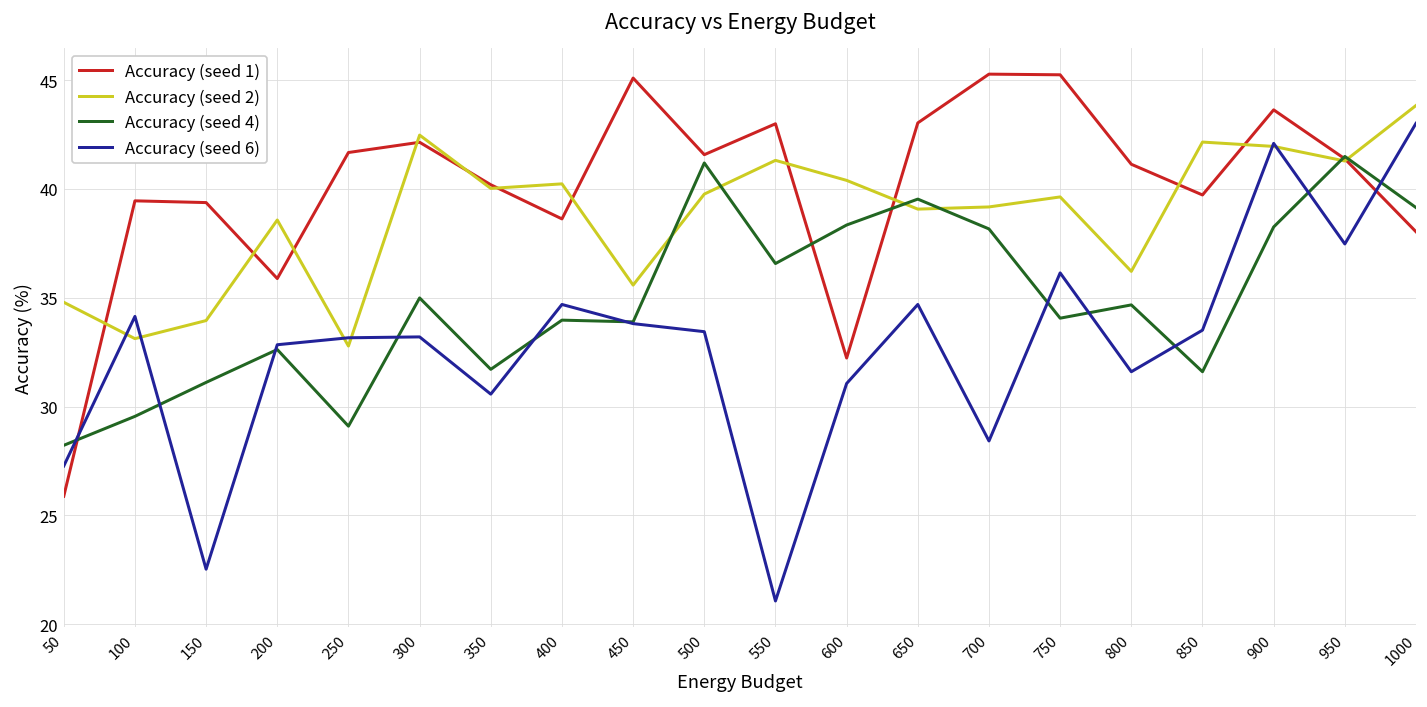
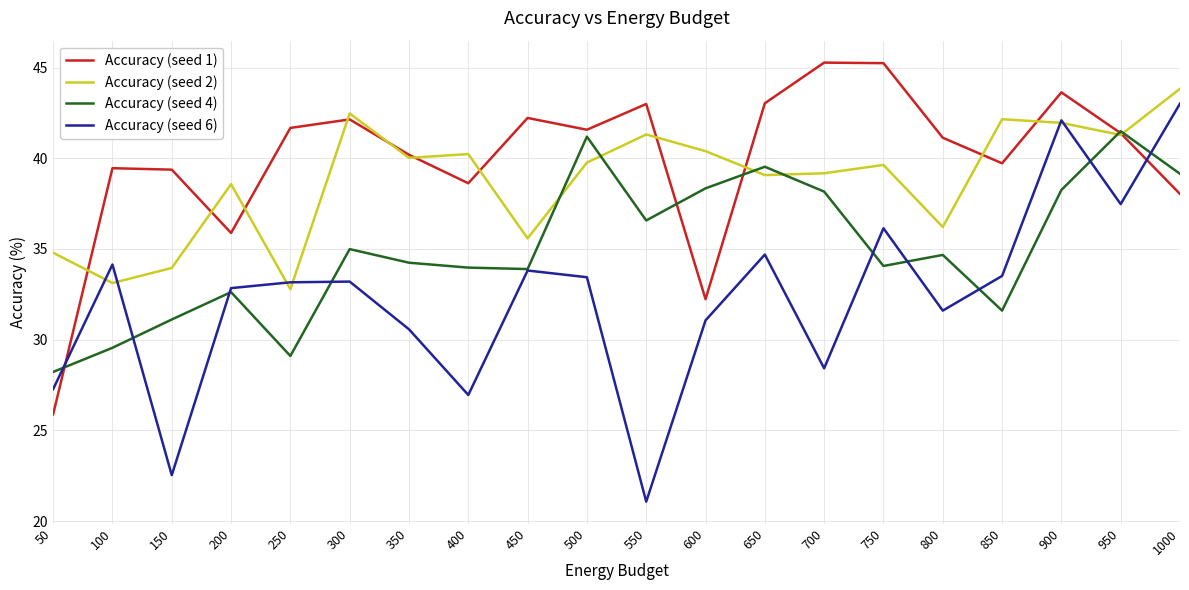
  {
    "Accuracy (seed 1)": {
      "50": 25.9,
      "100": 39.5,
      "150": 39.4,
      "200": 35.9,
      "250": 41.7,
      "300": 42.1,
      "350": 40.2,
      "400": 38.6,
-     "450": 45.1,
+     "450": 42.2,
      "500": 41.6,
      "550": 43.0,
      "600": 32.2,
      "650": 43.0,
      "700": 45.3,
      "750": 45.2,
      "800": 41.1,
      "850": 39.7,
      "900": 43.6,
      "1000": 38.0
    },
    "Accuracy (seed 2)": {
      "50": 34.8,
      "100": 33.1,
      "150": 34.0,
      "200": 38.6,
      "250": 32.8,
      "300": 42.5,
      "350": 40.0,
      "400": 40.2,
      "450": 35.6,
      "500": 39.8,
      "550": 41.3,
      "600": 40.4,
      "650": 39.1,
      "700": 39.2,
      "750": 39.6,
      "800": 36.2,
      "850": 42.2,
      "1000": 43.8
    },
    "Accuracy (seed 4)": {
      "50": 28.2,
      "100": 29.6,
      "150": 31.1,
      "200": 32.6,
      "250": 29.1,
      "300": 35.0,
-     "350": 31.7,
+     "350": 34.2,
      "400": 34.0,
      "500": 41.2,
      "550": 36.6,
      "600": 38.3,
      "650": 39.5,
      "700": 38.2,
      "750": 34.1,
      "800": 34.7,
      "850": 31.6,
      "900": 38.3,
      "1000": 39.1
    },
    "Accuracy (seed 6)": {
      "50": 27.3,
      "100": 34.1,
      "150": 22.5,
      "200": 32.8,
      "250": 33.2,
      "300": 33.2,
      "350": 30.6,
-     "400": 34.7,
+     "400": 27.0,
      "500": 33.4,
      "550": 21.1,
      "600": 31.1,
      "650": 34.7,
      "700": 28.4,
      "750": 36.1,
      "800": 31.6,
      "850": 33.5,
      "950": 37.5,
      "1000": 43.0
    }
  }
